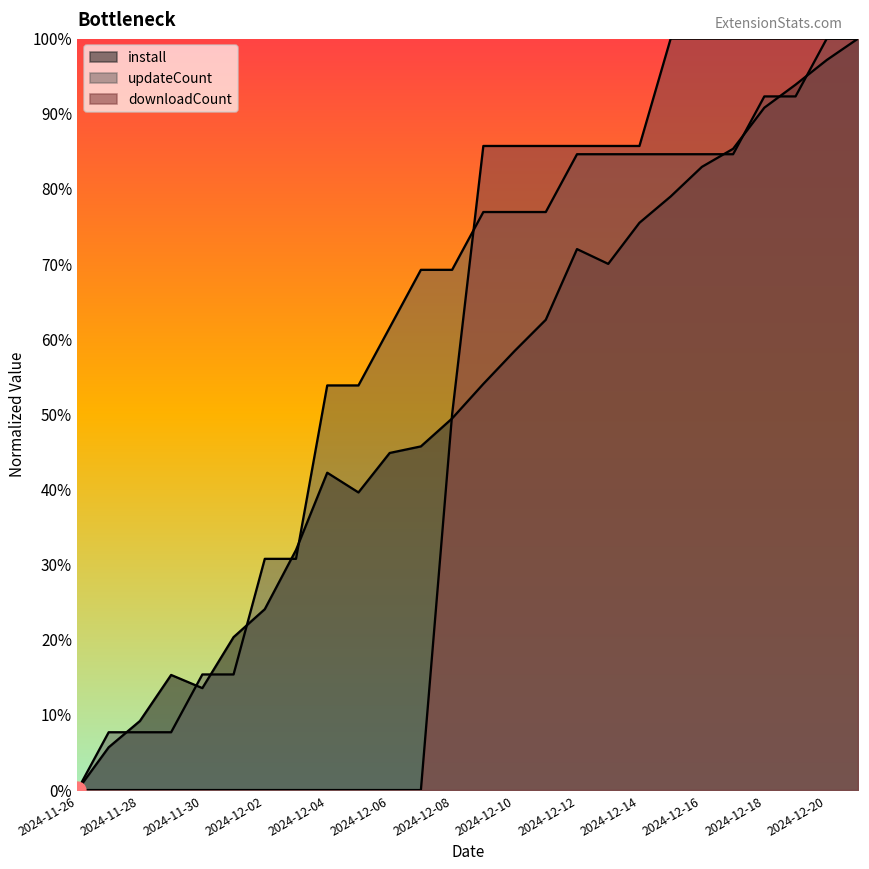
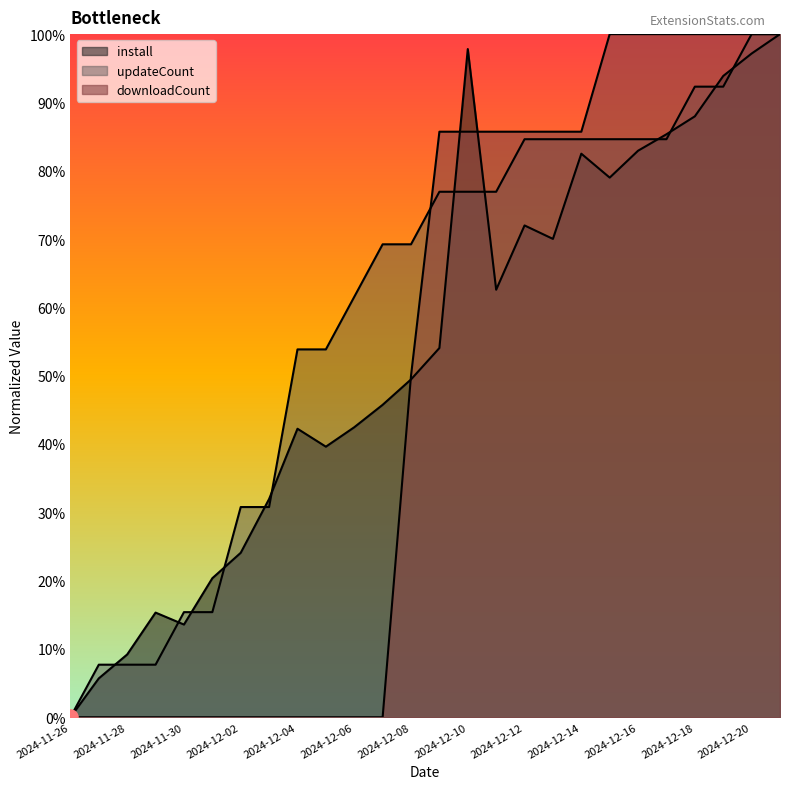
  {
    "install": {
      "2024-11-28": "9%",
      "2024-11-30": "14%",
      "2024-12-02": "24%",
      "2024-12-04": "42%",
-     "2024-12-06": "45%",
+     "2024-12-06": "42%",
      "2024-12-08": "49%",
-     "2024-12-10": "58%",
+     "2024-12-10": "98%",
      "2024-12-12": "72%",
-     "2024-12-14": "75%",
+     "2024-12-14": "82%",
      "2024-12-16": "83%",
-     "2024-12-18": "91%",
+     "2024-12-18": "88%",
      "2024-12-20": "97%"
    }
  }
